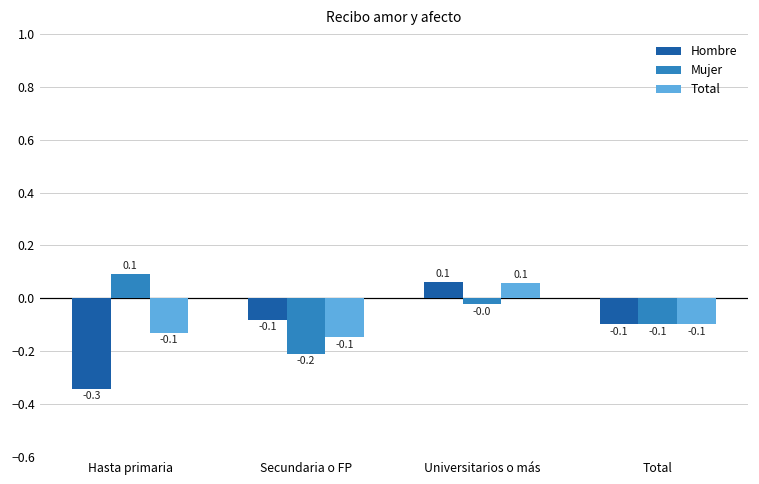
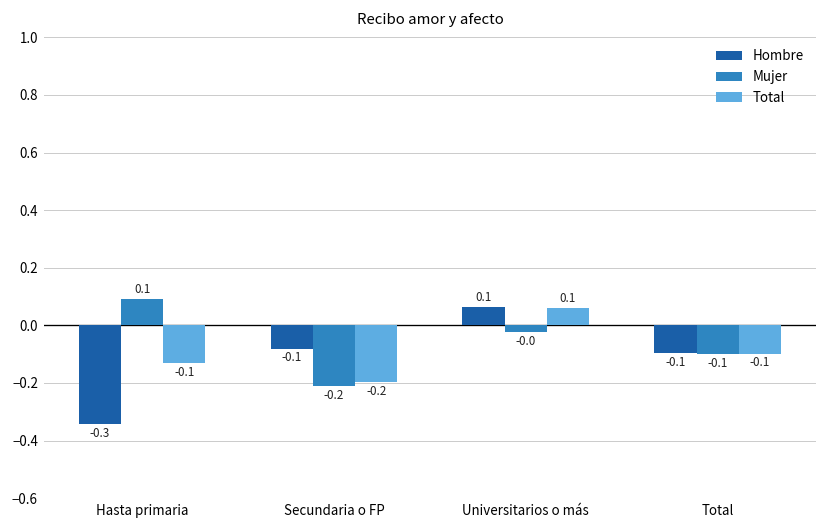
  {
    "Total": {
      "Hasta primaria": -0.1,
-     "Secundaria o FP": -0.1,
+     "Secundaria o FP": -0.2,
      "Universitarios o más": 0.1,
      "Total": -0.1
    }
  }
